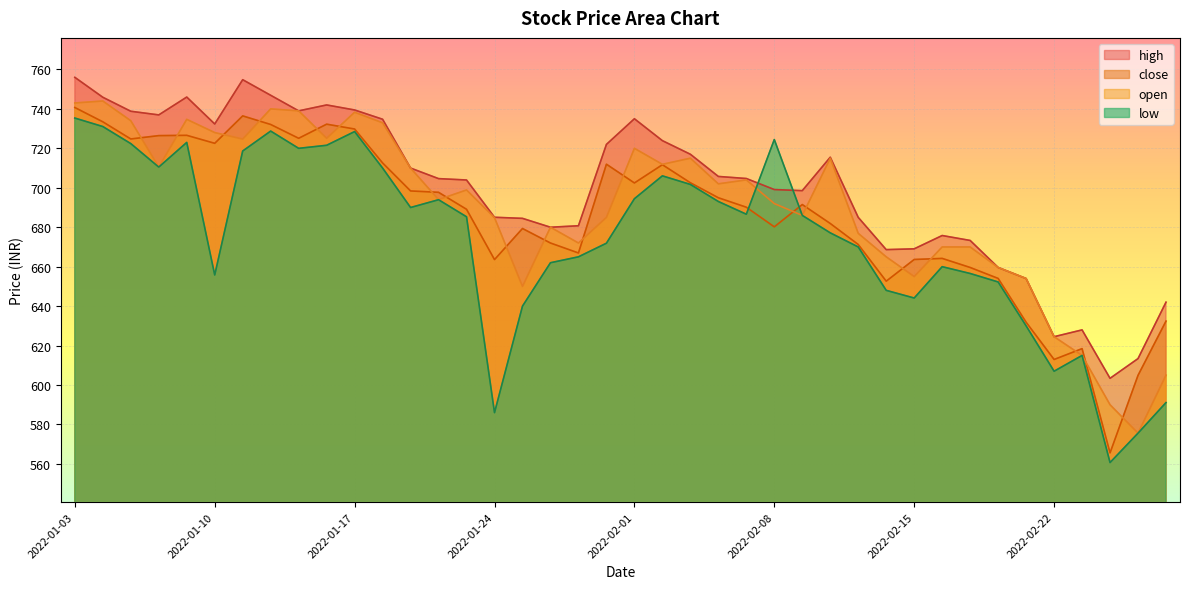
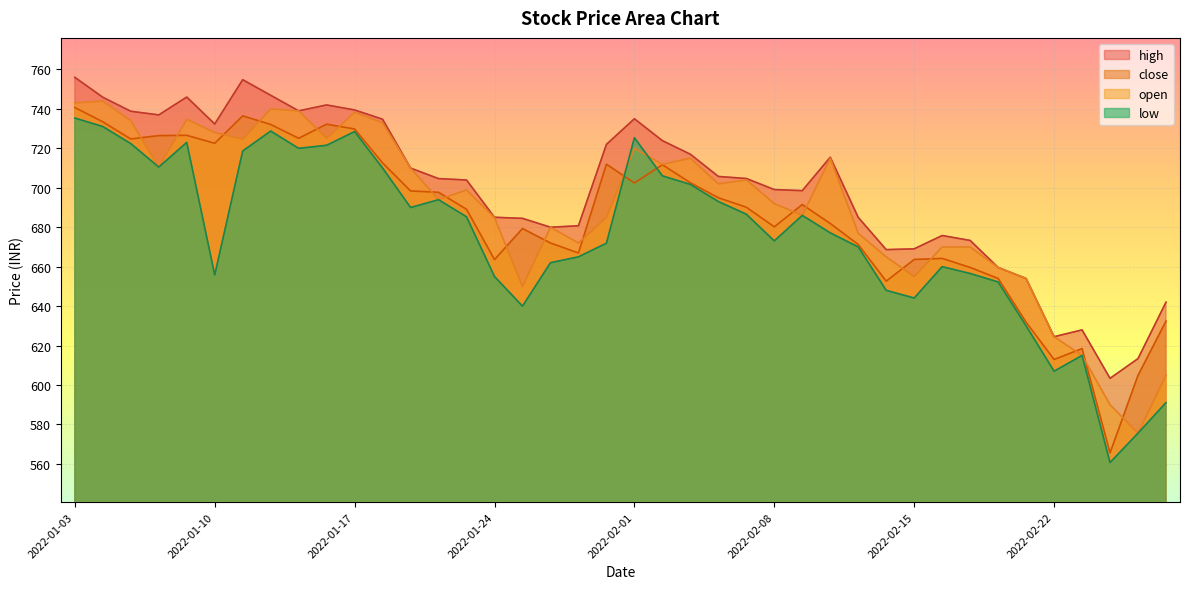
  {
    "low": {
      "2022-01-03": 735,
      "2022-01-10": 656,
      "2022-01-17": 729,
-     "2022-01-24": 586,
-     "2022-02-01": 694,
-     "2022-02-08": 724,
+     "2022-01-24": 655,
+     "2022-02-01": 725,
+     "2022-02-08": 673,
      "2022-02-15": 644,
      "2022-02-22": 607
    }
  }
